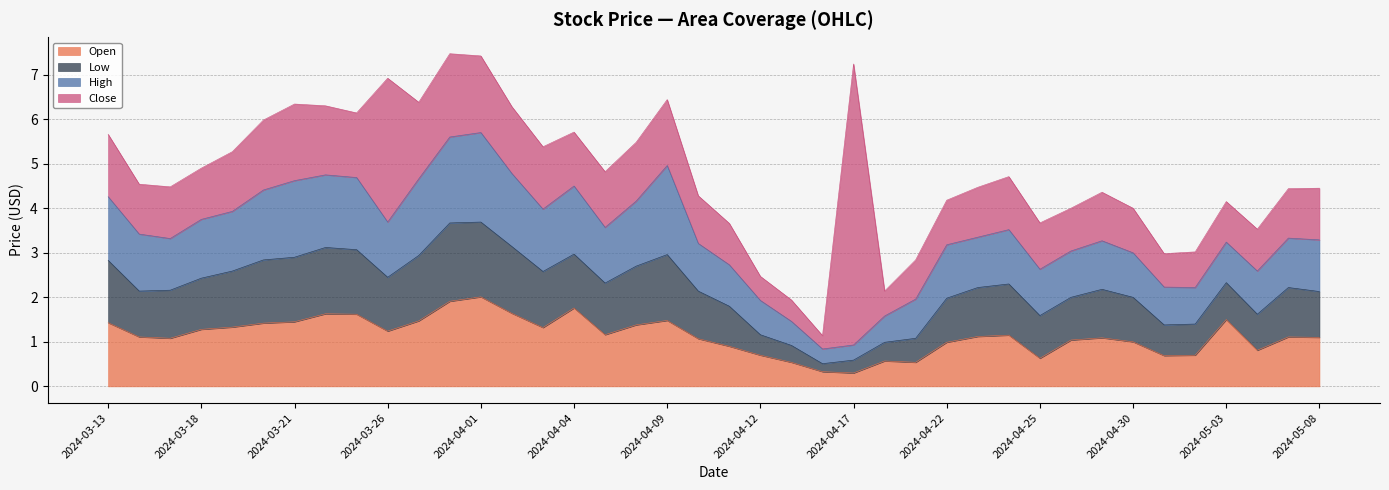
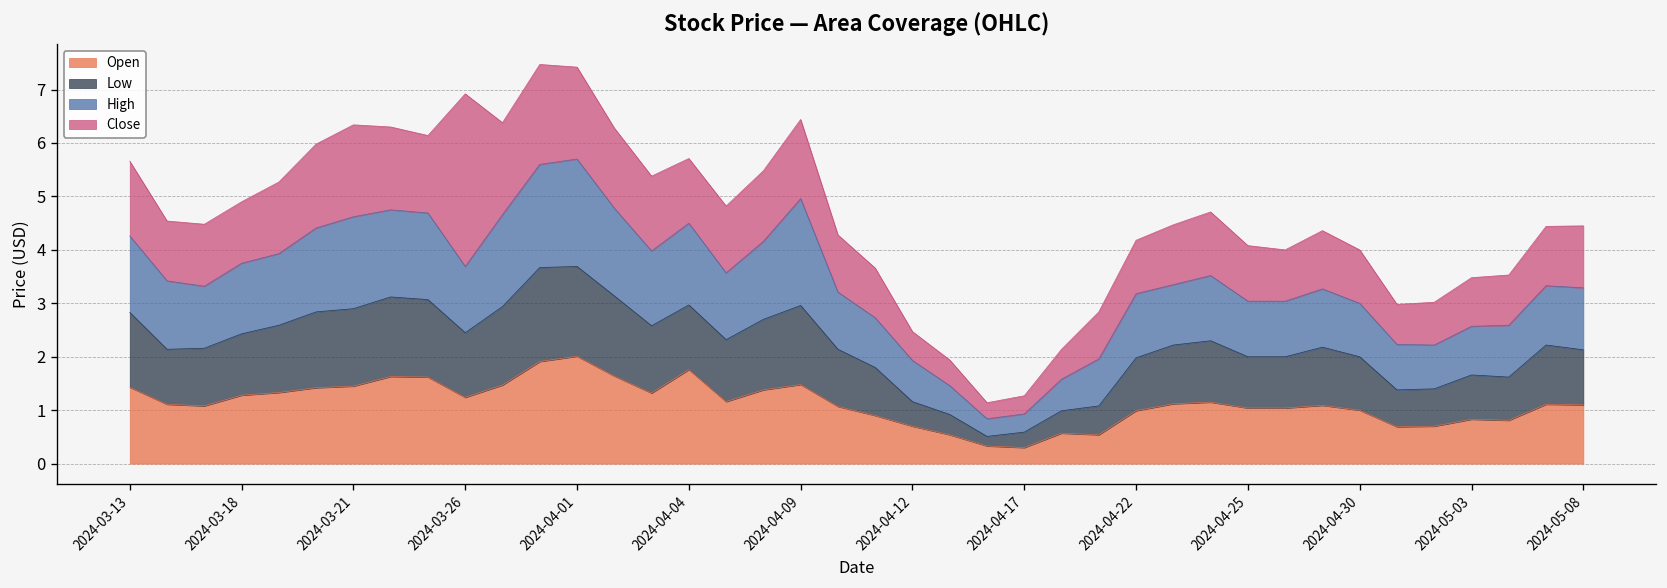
  {
    "Open": {
      "2024-03-13": 1.4,
      "2024-03-18": 1.3,
      "2024-03-21": 1.4,
      "2024-03-26": 1.2,
      "2024-04-01": 2.0,
      "2024-04-04": 1.8,
      "2024-04-09": 1.5,
      "2024-04-12": 0.7,
      "2024-04-17": 0.3,
      "2024-04-22": 1.0,
-     "2024-04-25": 0.6,
+     "2024-04-25": 1.0,
      "2024-04-30": 1.0,
-     "2024-05-03": 1.5,
+     "2024-05-03": 0.8,
      "2024-05-08": 1.1
    },
    "Low": {
      "2024-03-13": 1.4,
      "2024-03-18": 1.1,
      "2024-03-21": 1.4,
      "2024-03-26": 1.2,
      "2024-04-01": 1.7,
      "2024-04-04": 1.2,
      "2024-04-09": 1.5,
      "2024-04-12": 0.5,
      "2024-04-17": 0.3,
      "2024-04-22": 1.0,
      "2024-04-25": 1.0,
      "2024-04-30": 1.0,
      "2024-05-03": 0.8,
      "2024-05-08": 1.0
    },
    "High": {
      "2024-03-13": 1.4,
      "2024-03-18": 1.3,
      "2024-03-21": 1.7,
      "2024-03-26": 1.2,
      "2024-04-01": 2.0,
      "2024-04-04": 1.5,
      "2024-04-09": 2.0,
      "2024-04-12": 0.8,
      "2024-04-17": 0.3,
      "2024-04-22": 1.2,
      "2024-04-25": 1.0,
      "2024-04-30": 1.0,
      "2024-05-03": 0.9,
      "2024-05-08": 1.2
    },
    "Close": {
      "2024-03-13": 1.4,
      "2024-03-18": 1.1,
      "2024-03-21": 1.7,
      "2024-03-26": 3.2,
      "2024-04-01": 1.7,
      "2024-04-04": 1.2,
      "2024-04-09": 1.5,
      "2024-04-12": 0.5,
-     "2024-04-17": 6.3,
+     "2024-04-17": 0.3,
      "2024-04-22": 1.0,
      "2024-04-25": 1.0,
      "2024-04-30": 1.0,
      "2024-05-03": 0.9,
      "2024-05-08": 1.2
    }
  }
